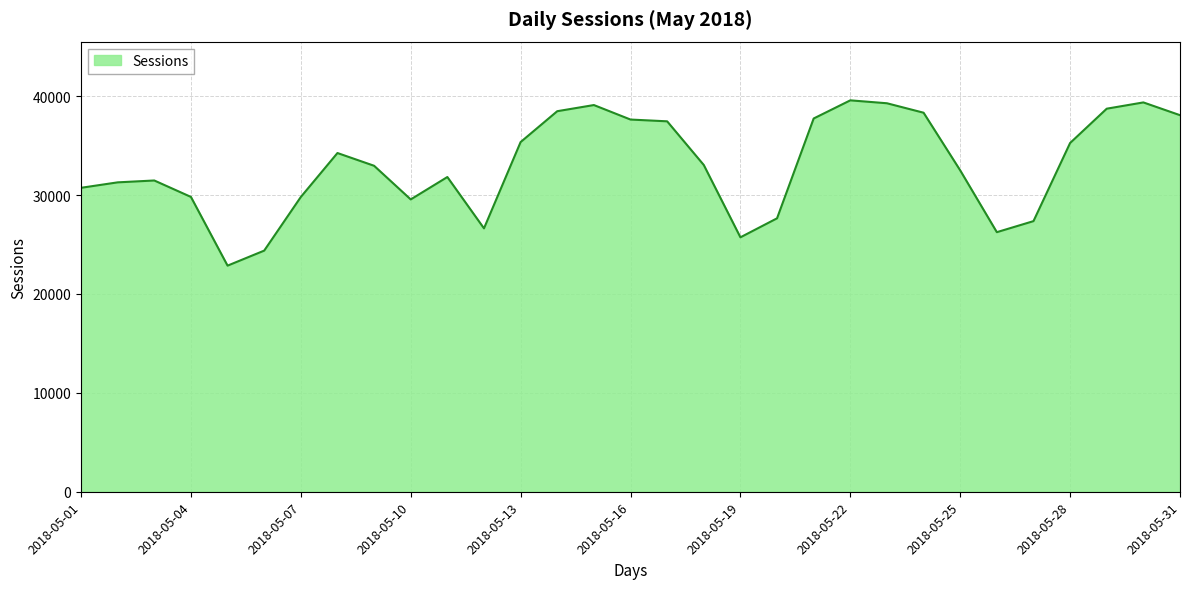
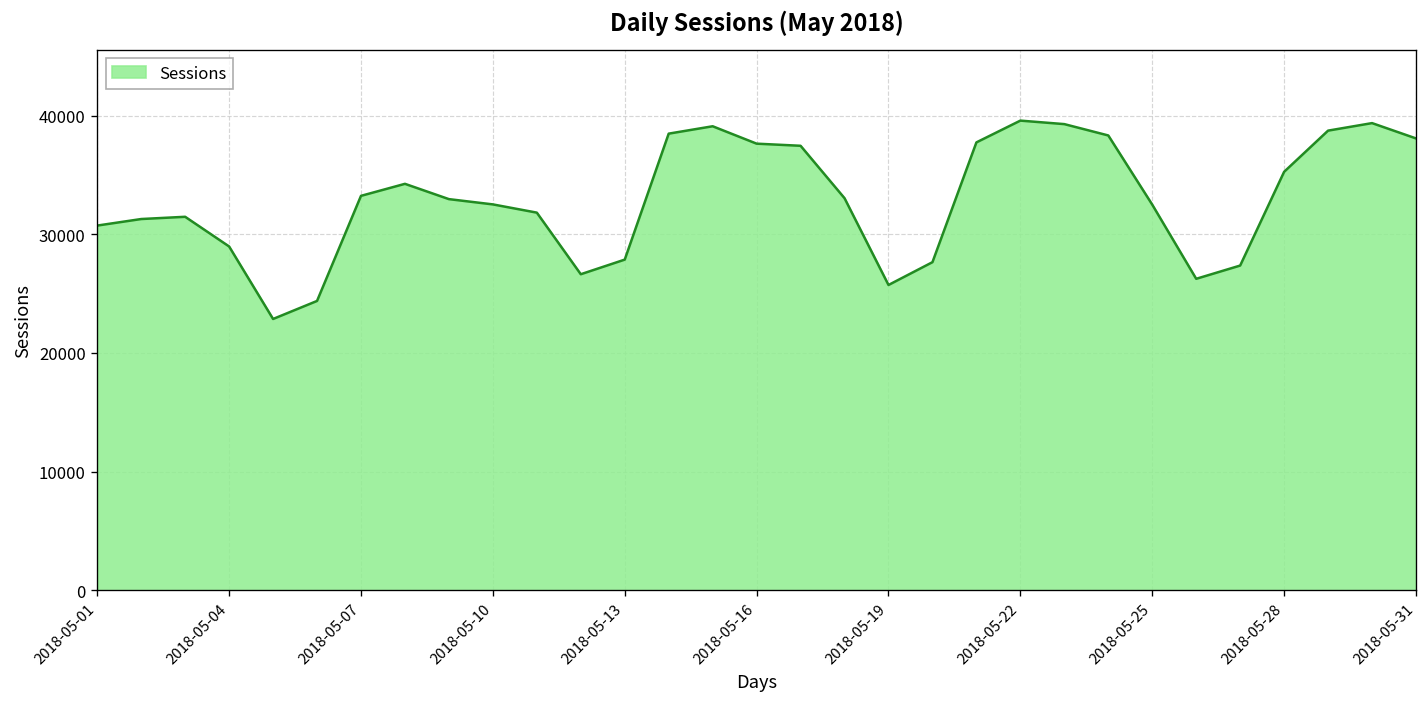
  {
    "2018-05-01": 31000,
-   "2018-05-04": 30000,
-   "2018-05-07": 30000,
-   "2018-05-10": 30000,
-   "2018-05-13": 35000,
+   "2018-05-04": 29000,
+   "2018-05-07": 33000,
+   "2018-05-10": 33000,
+   "2018-05-13": 28000,
    "2018-05-16": 38000,
    "2018-05-19": 26000,
    "2018-05-22": 40000,
    "2018-05-25": 32000,
    "2018-05-28": 35000,
    "2018-05-31": 38000
  }
